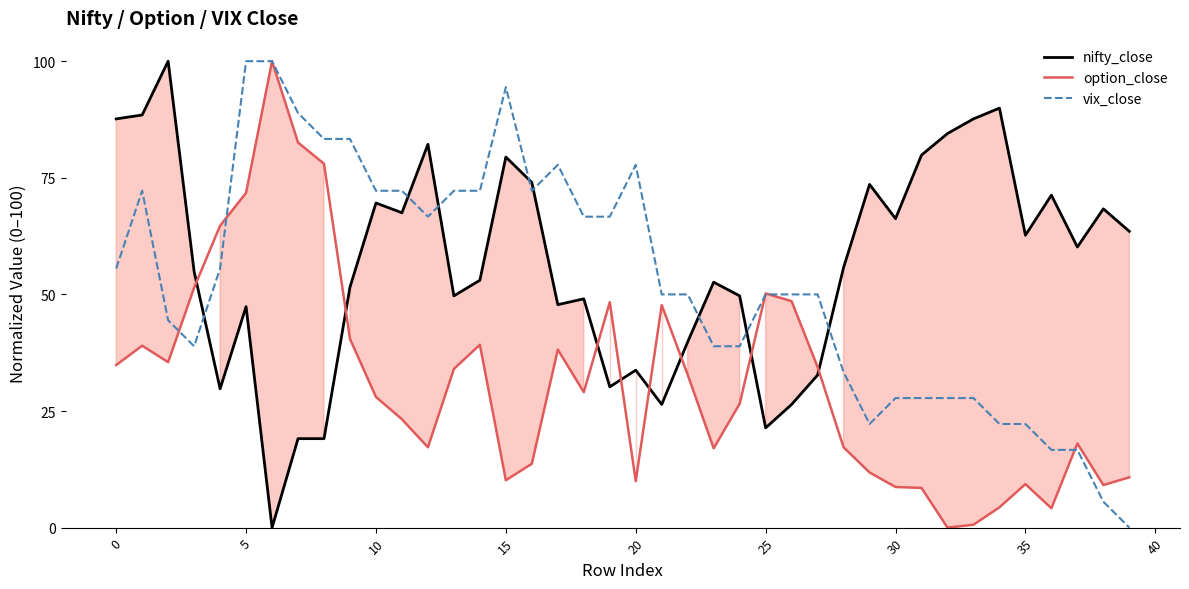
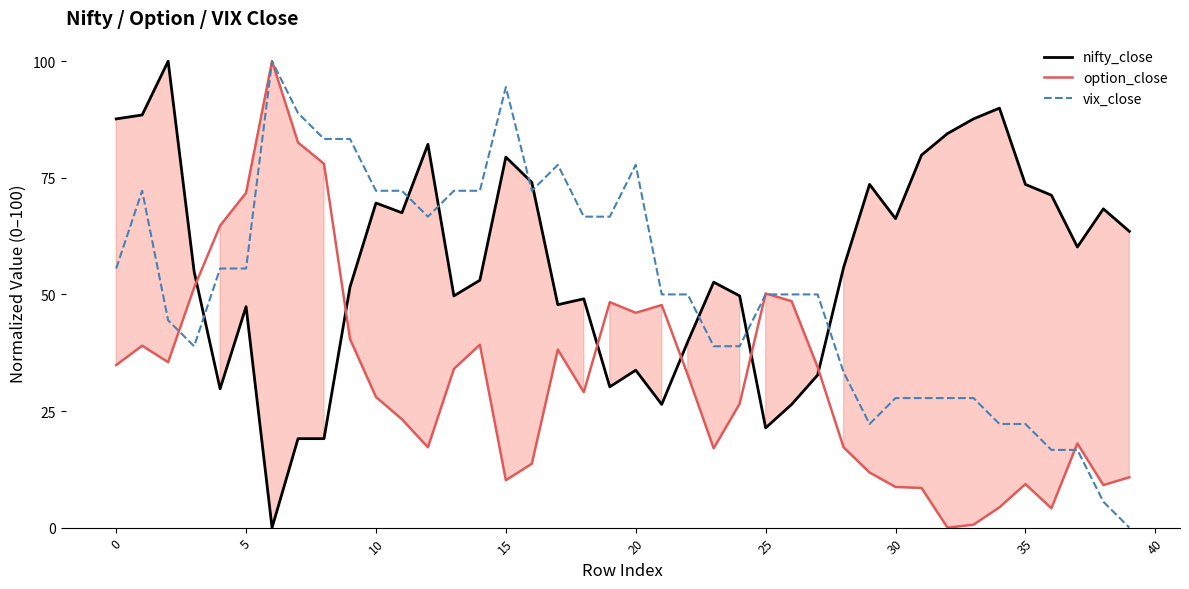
  {
    "nifty_close": {
      "0": 88,
      "5": 47,
      "10": 70,
      "15": 79,
      "20": 34,
      "25": 21,
      "30": 66,
-     "35": 63
+     "35": 74
    },
    "option_close": {
      "0": 35,
      "5": 72,
      "10": 28,
      "15": 10,
-     "20": 10,
+     "20": 46,
      "30": 9,
      "35": 9
    },
    "vix_close": {
      "0": 56,
-     "5": 100,
+     "5": 56,
      "10": 72,
      "15": 94,
      "20": 78,
      "30": 28,
      "35": 22
    }
  }
